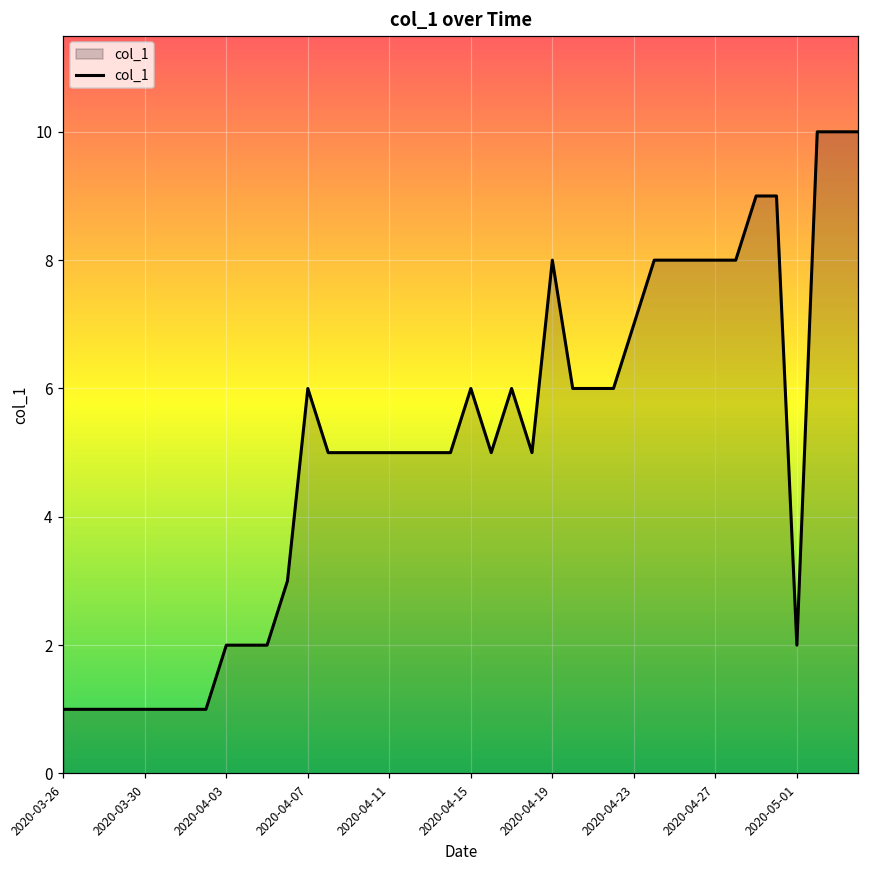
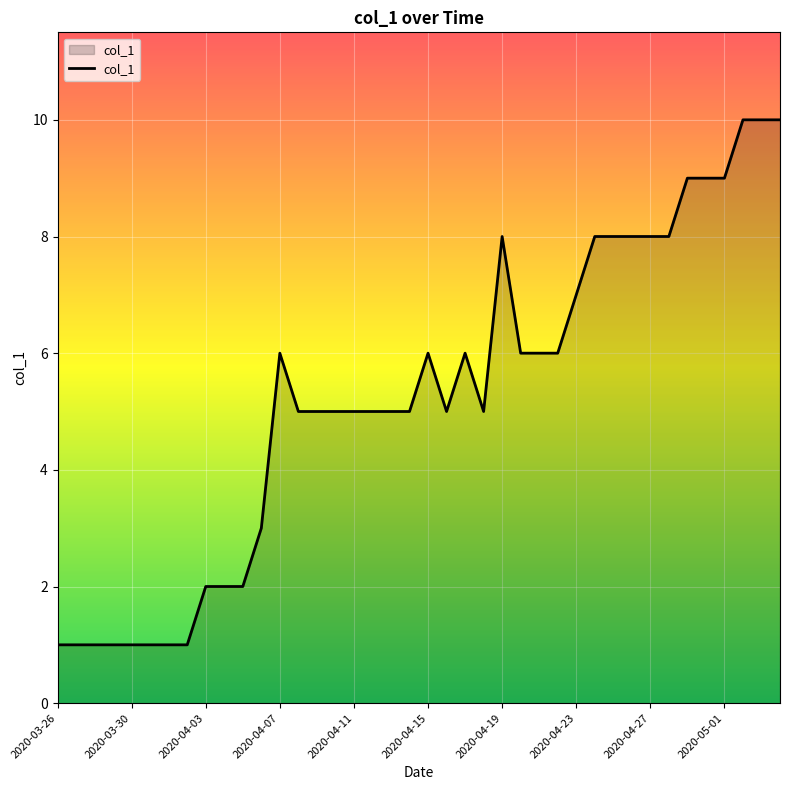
  {
    "2020-03-26": 1,
    "2020-03-30": 1,
    "2020-04-03": 2,
    "2020-04-07": 6,
    "2020-04-11": 5,
    "2020-04-15": 6,
    "2020-04-19": 8,
    "2020-04-23": 7,
    "2020-04-27": 8,
-   "2020-05-01": 2
+   "2020-05-01": 9
  }
